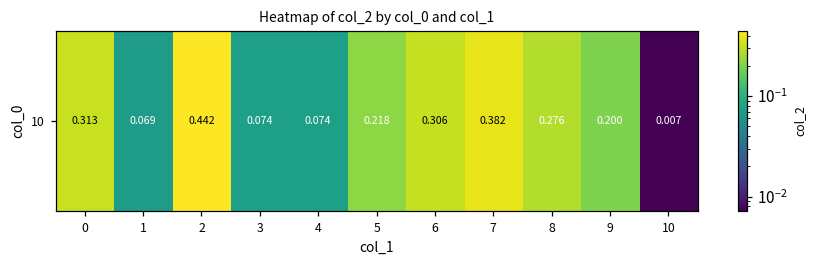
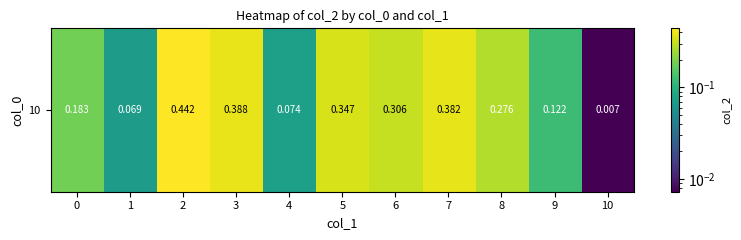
  {
    "10": {
-     "0": 0.313,
+     "0": 0.183,
      "1": 0.069,
      "2": 0.442,
-     "3": 0.074,
+     "3": 0.388,
      "4": 0.074,
-     "5": 0.218,
+     "5": 0.347,
      "6": 0.306,
      "7": 0.382,
      "8": 0.276,
-     "9": 0.200,
+     "9": 0.122,
      "10": 0.007
    }
  }
